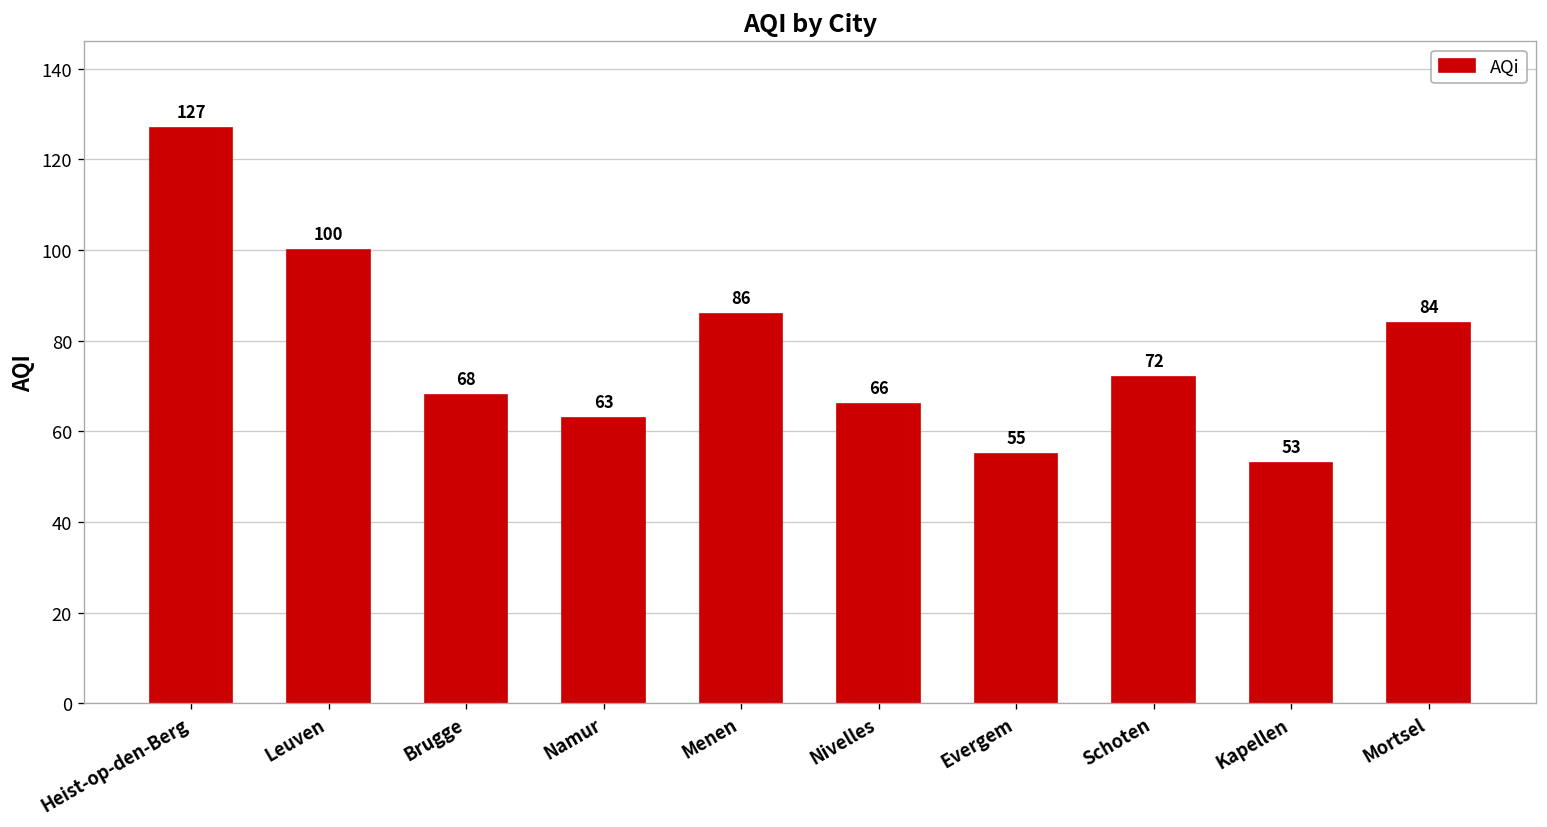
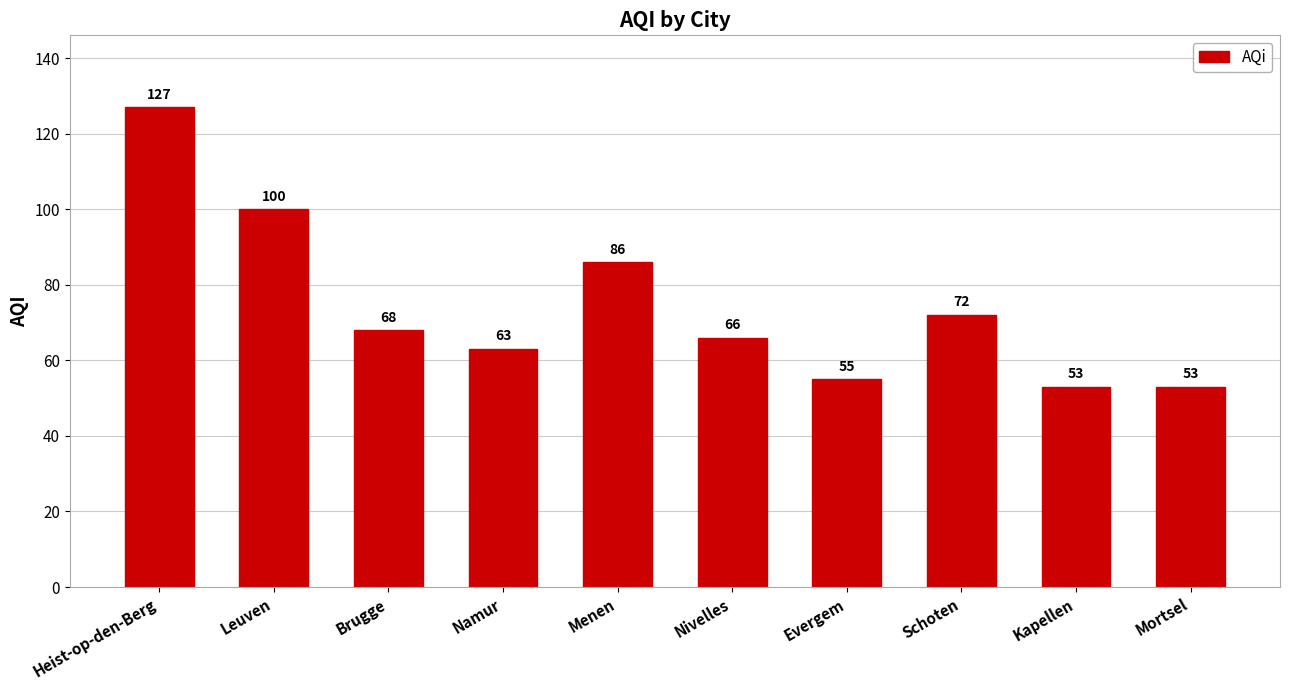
  {
    "Heist-op-den-Berg": 127,
    "Leuven": 100,
    "Brugge": 68,
    "Namur": 63,
    "Menen": 86,
    "Nivelles": 66,
    "Evergem": 55,
    "Schoten": 72,
    "Kapellen": 53,
-   "Mortsel": 84
+   "Mortsel": 53
  }
